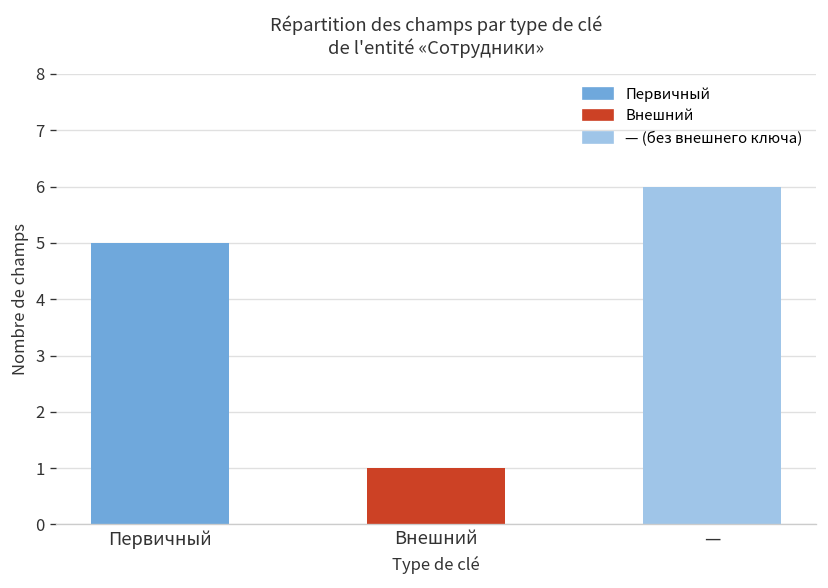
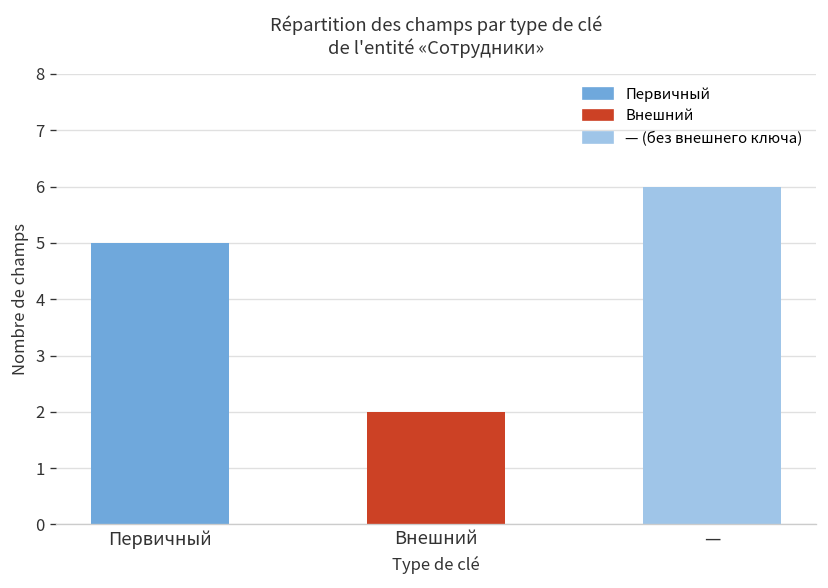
  {
    "Первичный": 5,
-   "Внешний": 1,
+   "Внешний": 2,
    "—": 6
  }
